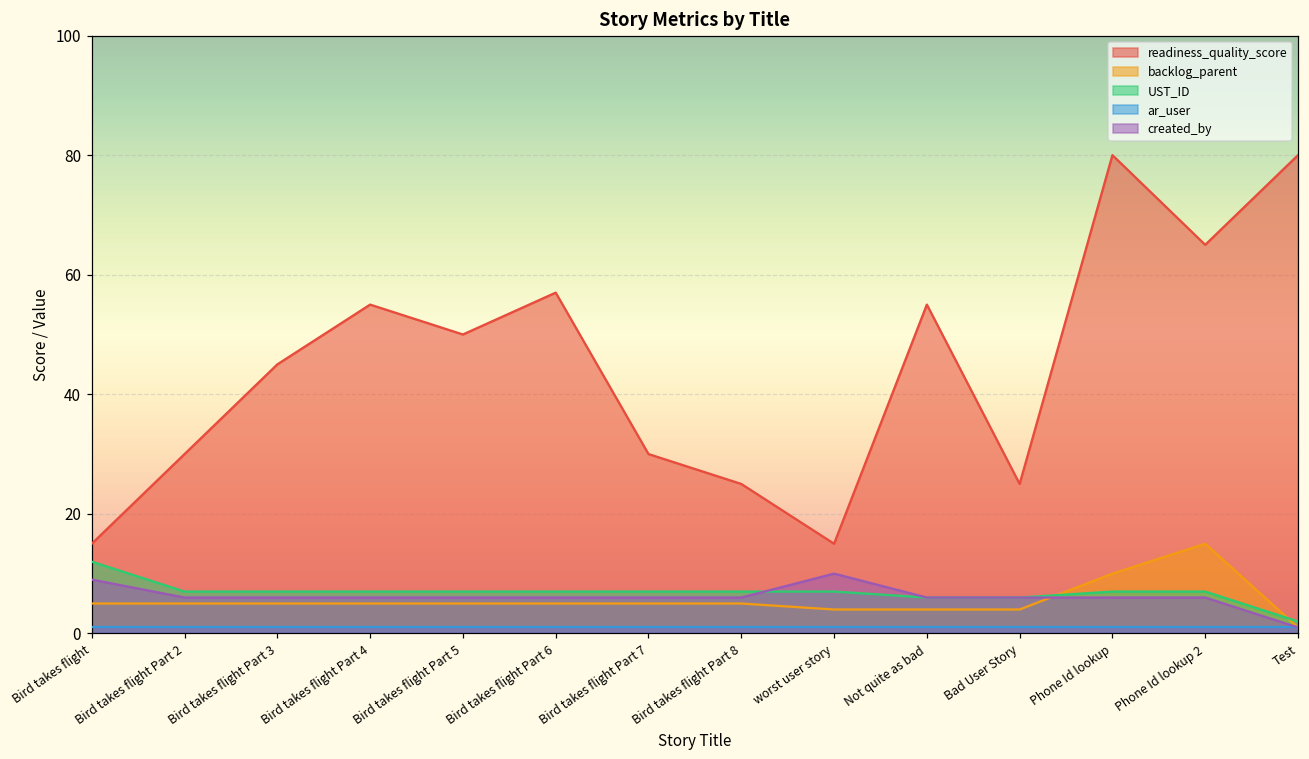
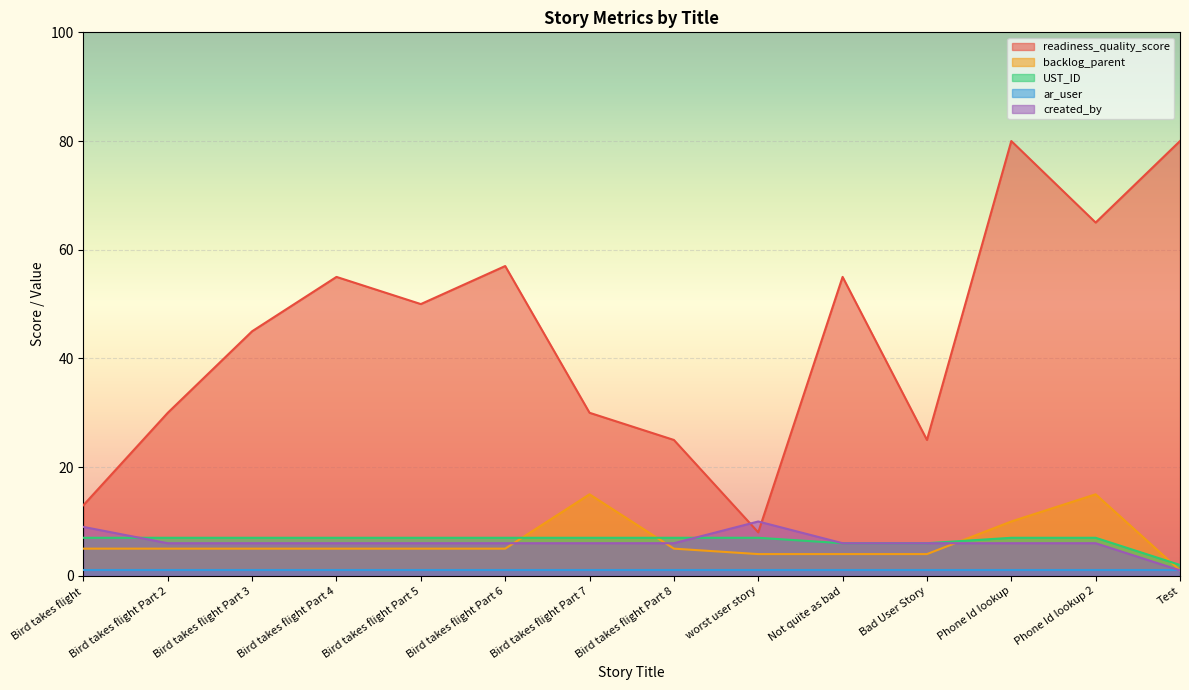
  {
    "readiness_quality_score": {
-     "Bird takes flight": 15,
+     "Bird takes flight": 13,
      "Bird takes flight Part 2": 30,
      "Bird takes flight Part 3": 45,
      "Bird takes flight Part 4": 55,
      "Bird takes flight Part 5": 50,
      "Bird takes flight Part 6": 57,
      "Bird takes flight Part 7": 30,
      "Bird takes flight Part 8": 25,
-     "worst user story": 15,
+     "worst user story": 8,
      "Not quite as bad": 55,
      "Bad User Story": 25,
      "Phone Id lookup": 80,
      "Phone Id lookup 2": 65,
      "Test": 80
    },
    "backlog_parent": {
      "Bird takes flight": 5,
      "Bird takes flight Part 2": 5,
      "Bird takes flight Part 3": 5,
      "Bird takes flight Part 4": 5,
      "Bird takes flight Part 5": 5,
      "Bird takes flight Part 6": 5,
-     "Bird takes flight Part 7": 5,
+     "Bird takes flight Part 7": 15,
      "Bird takes flight Part 8": 5,
      "worst user story": 4,
      "Not quite as bad": 4,
      "Bad User Story": 4,
      "Phone Id lookup": 10,
      "Phone Id lookup 2": 15
    },
    "UST_ID": {
-     "Bird takes flight": 12,
+     "Bird takes flight": 7,
      "Bird takes flight Part 2": 7,
      "Bird takes flight Part 3": 7,
      "Bird takes flight Part 4": 7,
      "Bird takes flight Part 5": 7,
      "Bird takes flight Part 6": 7,
      "Bird takes flight Part 7": 7,
      "Bird takes flight Part 8": 7,
      "worst user story": 7,
      "Phone Id lookup": 7,
      "Phone Id lookup 2": 7,
      "Test": 2
    },
    "ar_user": {
      "Bird takes flight": 1,
      "Bird takes flight Part 2": 1,
      "Bird takes flight Part 3": 1,
      "Bird takes flight Part 4": 1,
      "Bird takes flight Part 5": 1,
      "Bird takes flight Part 6": 1,
      "Bird takes flight Part 7": 1,
      "Bird takes flight Part 8": 1,
      "worst user story": 1,
      "Not quite as bad": 1,
      "Bad User Story": 1,
      "Phone Id lookup": 1,
      "Phone Id lookup 2": 1
    },
    "created_by": {
      "Bird takes flight": 9,
      "Bird takes flight Part 2": 6,
      "Bird takes flight Part 3": 6,
      "Bird takes flight Part 4": 6,
      "Bird takes flight Part 5": 6,
      "Bird takes flight Part 6": 6,
      "Bird takes flight Part 7": 6,
      "Bird takes flight Part 8": 6,
      "worst user story": 10,
      "Phone Id lookup": 6,
      "Phone Id lookup 2": 6
    }
  }
